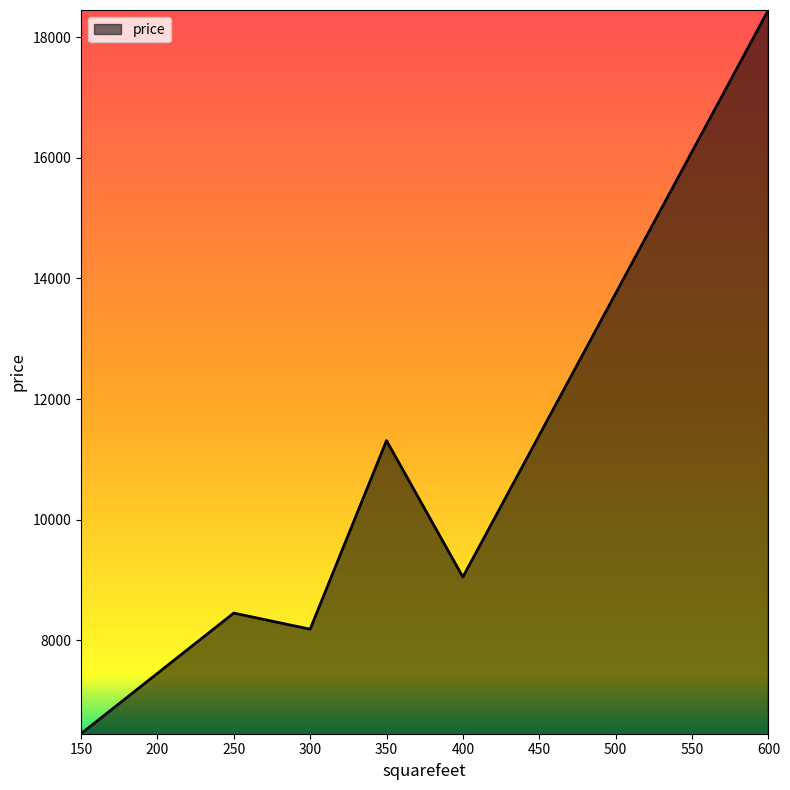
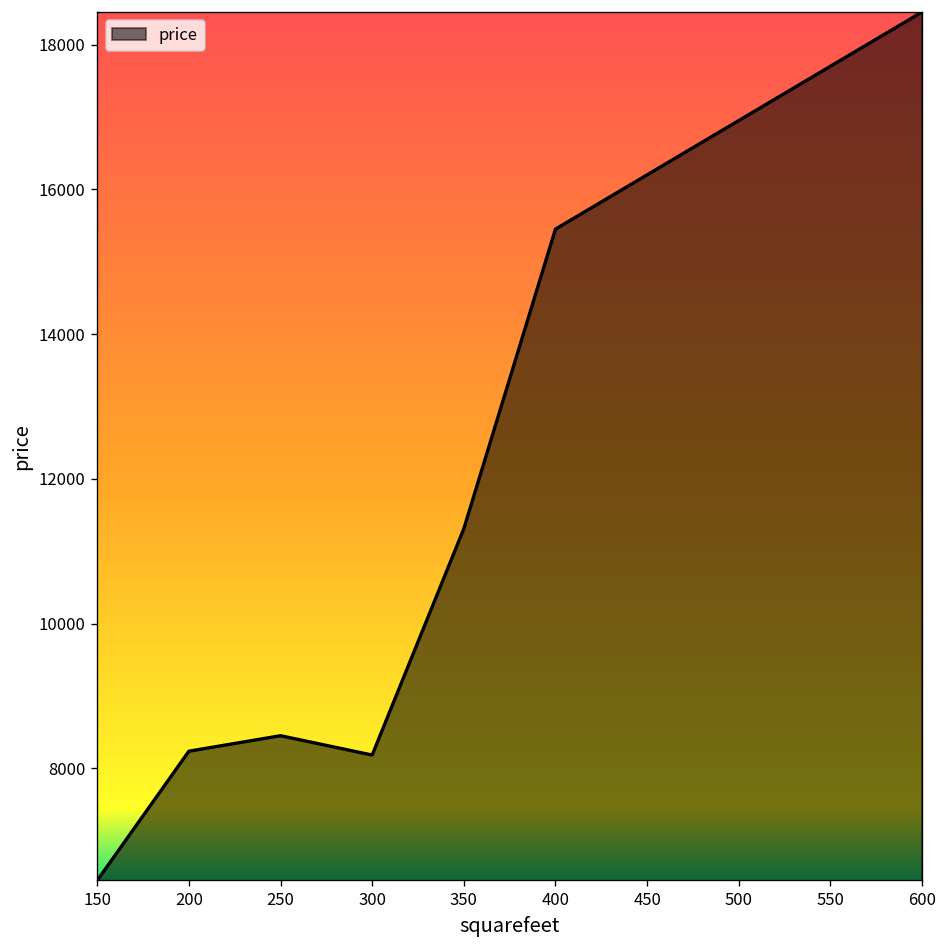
  {
    "150": 6500,
-   "200": 7500,
+   "200": 8200,
    "250": 8500,
    "300": 8200,
    "350": 11300,
-   "400": 9000,
+   "400": 15500,
    "600": 18500
  }
